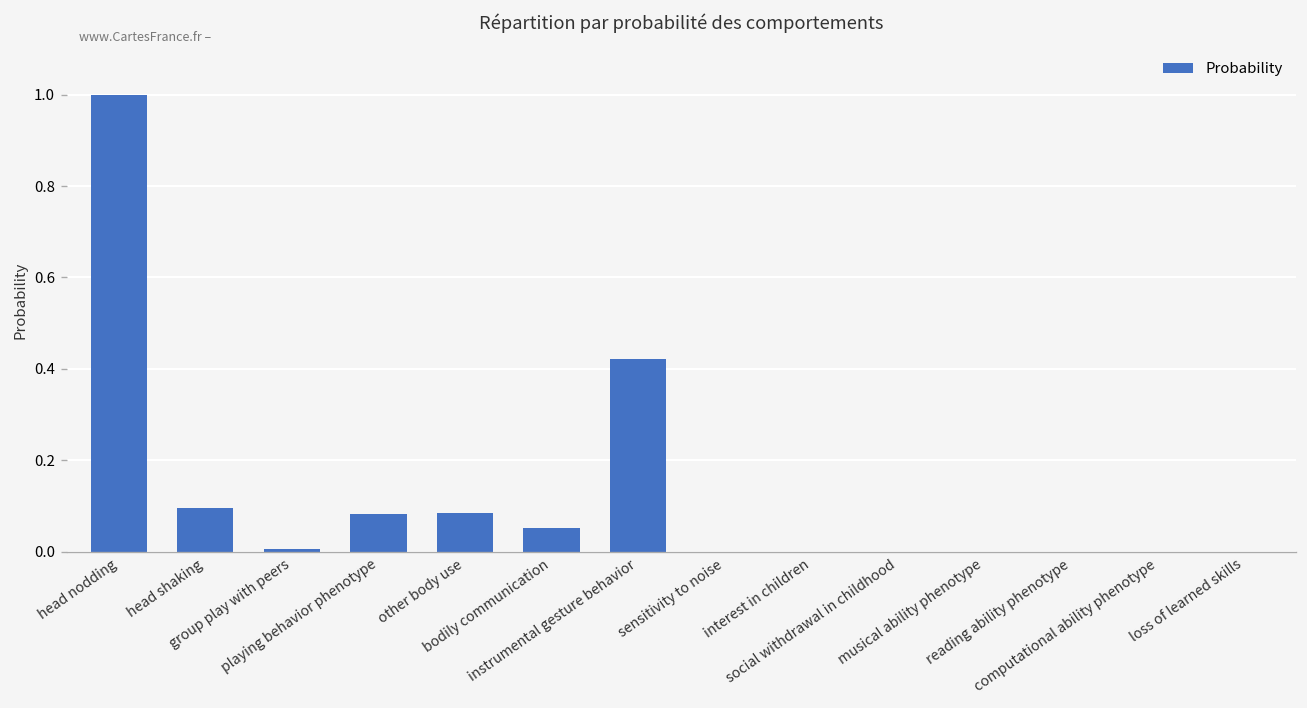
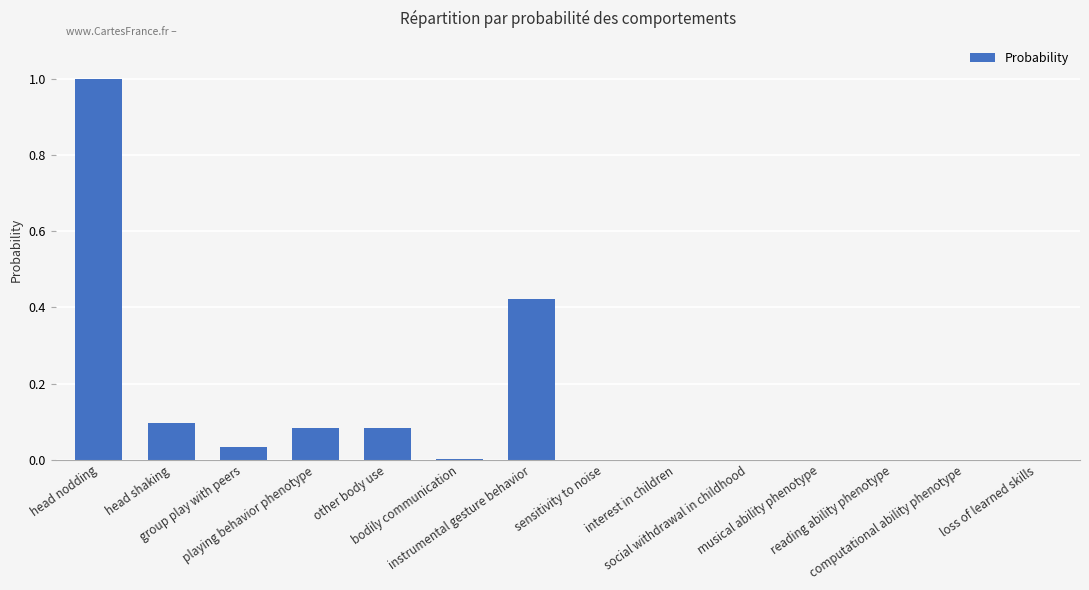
  {
    "head nodding": 1.00,
    "head shaking": 0.10,
-   "group play with peers": 0.01,
+   "group play with peers": 0.03,
    "playing behavior phenotype": 0.08,
    "other body use": 0.08,
-   "bodily communication": 0.05,
+   "bodily communication": 0.00,
    "instrumental gesture behavior": 0.42,
    "sensitivity to noise": 0.00,
    "interest in children": 0.00,
    "social withdrawal in childhood": 0.00,
    "musical ability phenotype": 0.00,
    "reading ability phenotype": 0.00,
    "computational ability phenotype": 0.00,
    "loss of learned skills": 0.00
  }
